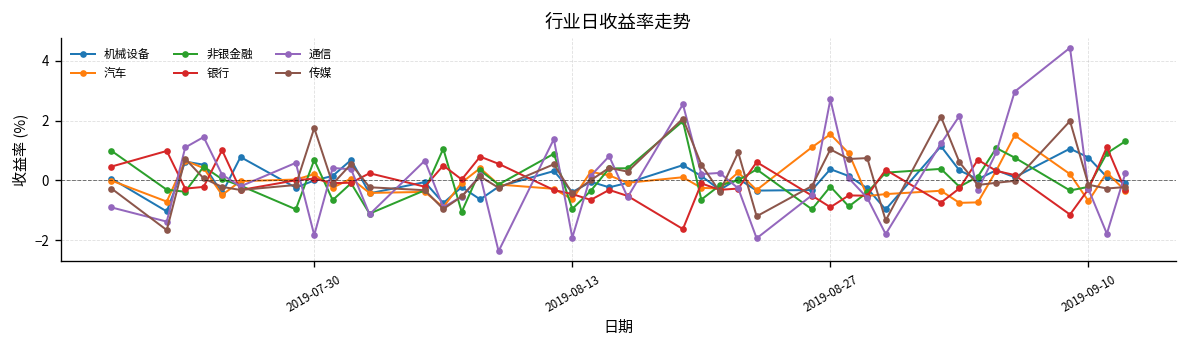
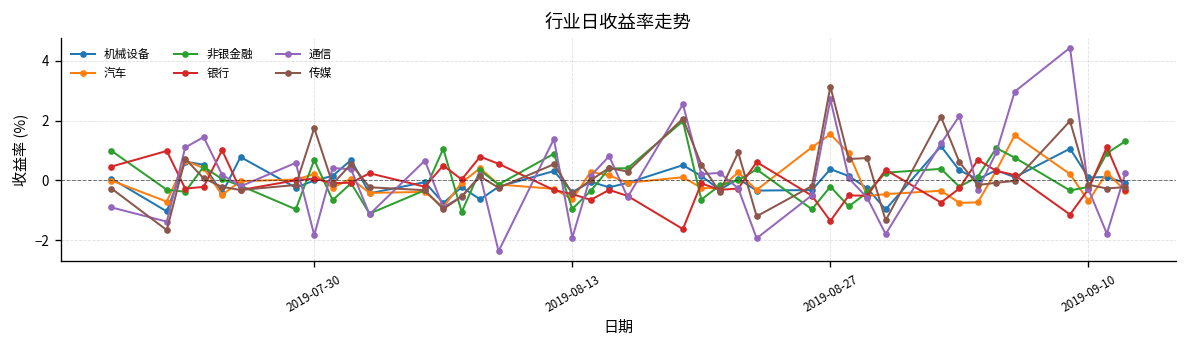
  {
    "机械设备": {
      "2019-08-27": 0.4,
-     "2019-09-10": 0.8
+     "2019-09-10": 0.1
    },
    "汽车": {
      "2019-07-30": 0.2,
      "2019-08-13": -0.6,
      "2019-08-27": 1.5,
      "2019-09-10": -0.7
    },
    "非银金融": {
      "2019-07-30": 0.7,
      "2019-08-13": -1.0,
      "2019-08-27": -0.2
    },
    "银行": {
-     "2019-08-27": -0.9
+     "2019-08-27": -1.4
    },
    "通信": {
      "2019-07-30": -1.8,
      "2019-08-13": -1.9,
      "2019-08-27": 2.7
    },
    "传媒": {
      "2019-07-30": 1.7,
-     "2019-08-27": 1.0
+     "2019-08-27": 3.1
    }
  }
